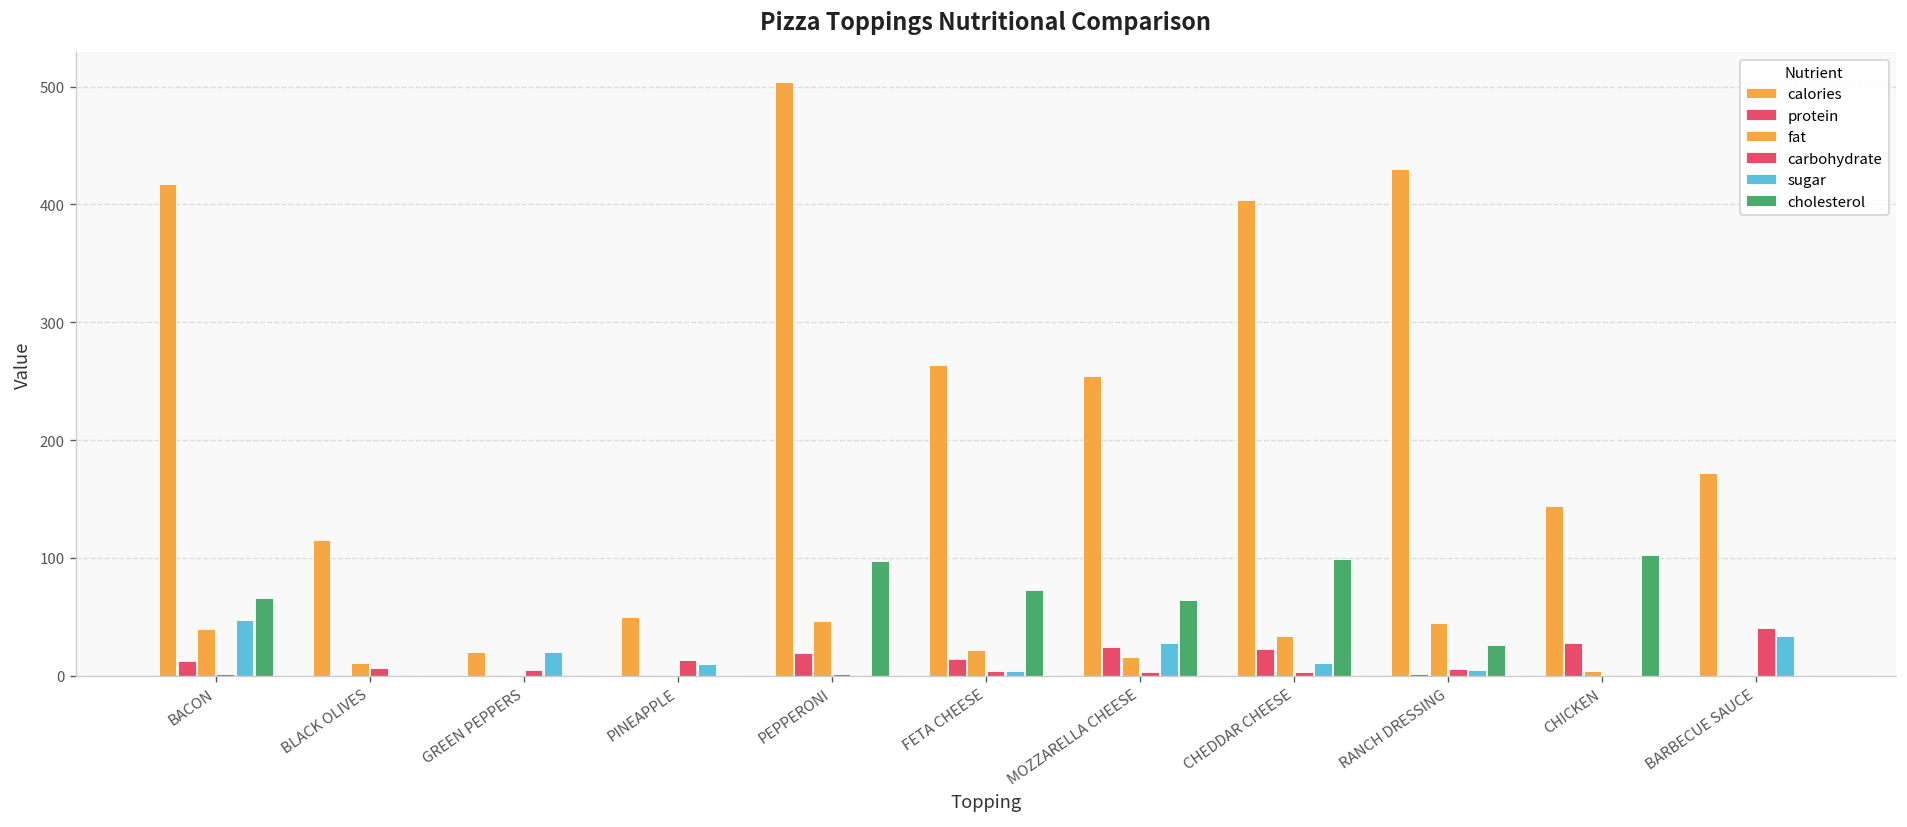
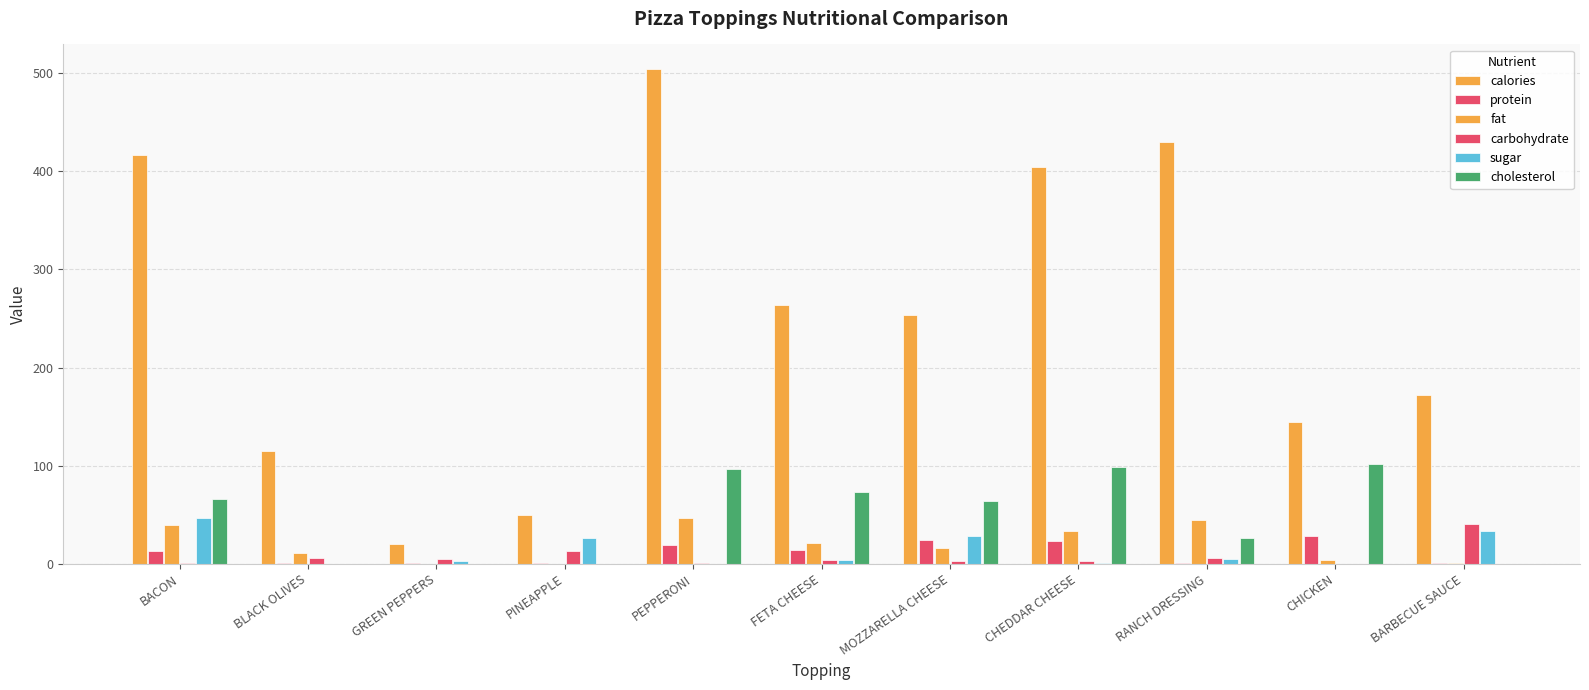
  {
    "sugar": {
      "BACON": 50,
      "BLACK OLIVES": 0,
-     "GREEN PEPPERS": 20,
-     "PINEAPPLE": 10,
+     "GREEN PEPPERS": 0,
+     "PINEAPPLE": 30,
      "PEPPERONI": 0,
      "FETA CHEESE": 0,
      "MOZZARELLA CHEESE": 30,
-     "CHEDDAR CHEESE": 10,
+     "CHEDDAR CHEESE": 0,
      "RANCH DRESSING": 0,
      "CHICKEN": 0,
      "BARBECUE SAUCE": 30
    },
    "cholesterol": {
      "BACON": 70,
      "BLACK OLIVES": 0,
      "GREEN PEPPERS": 0,
      "PINEAPPLE": 0,
      "PEPPERONI": 100,
      "FETA CHEESE": 70,
      "MOZZARELLA CHEESE": 60,
      "CHEDDAR CHEESE": 100,
      "RANCH DRESSING": 30,
      "CHICKEN": 100,
      "BARBECUE SAUCE": 0
    }
  }
